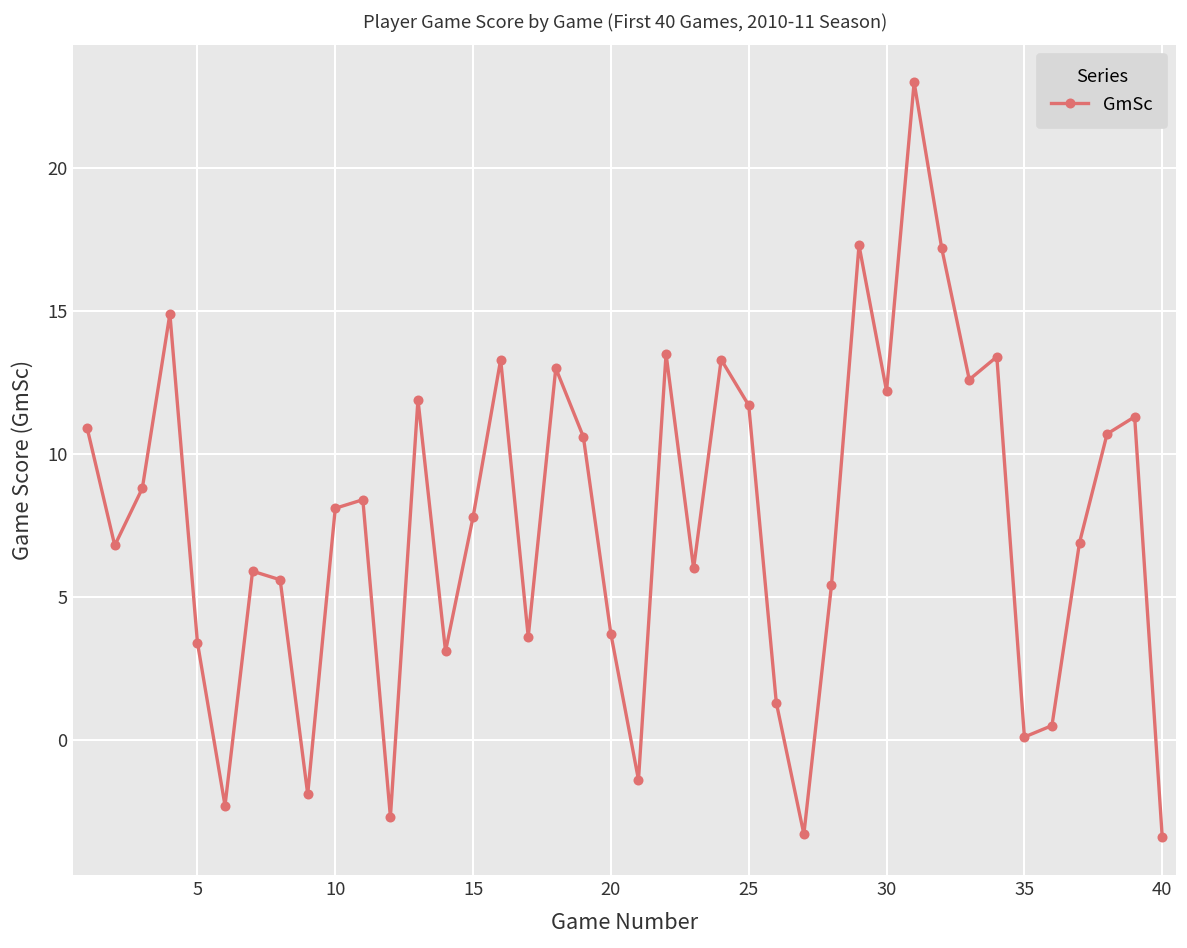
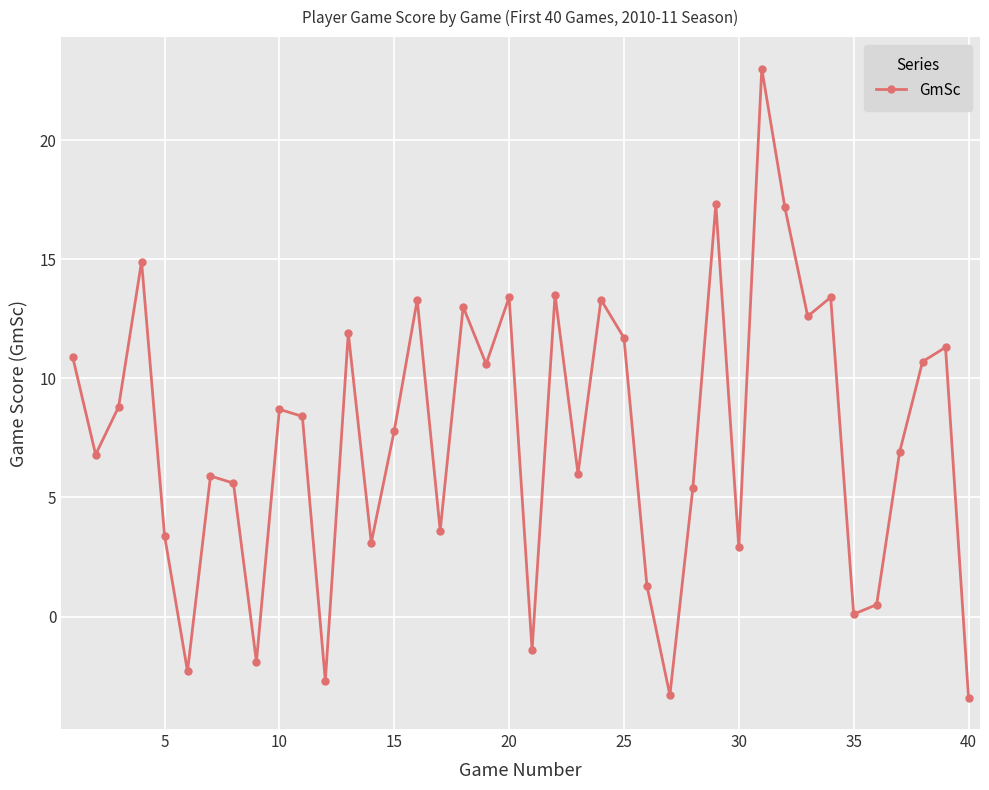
  {
    "5": 3.4,
-   "10": 8.1,
+   "10": 8.7,
    "15": 7.8,
-   "20": 3.7,
+   "20": 13.4,
    "25": 11.7,
-   "30": 12.2,
+   "30": 2.9,
    "35": 0.1,
    "40": -3.4
  }
